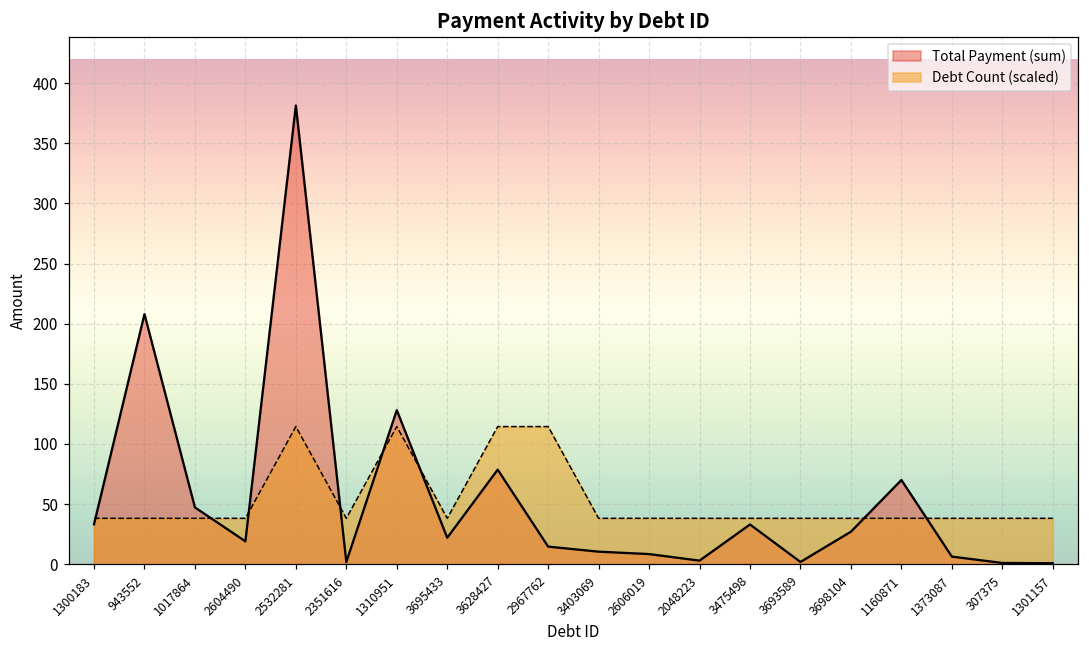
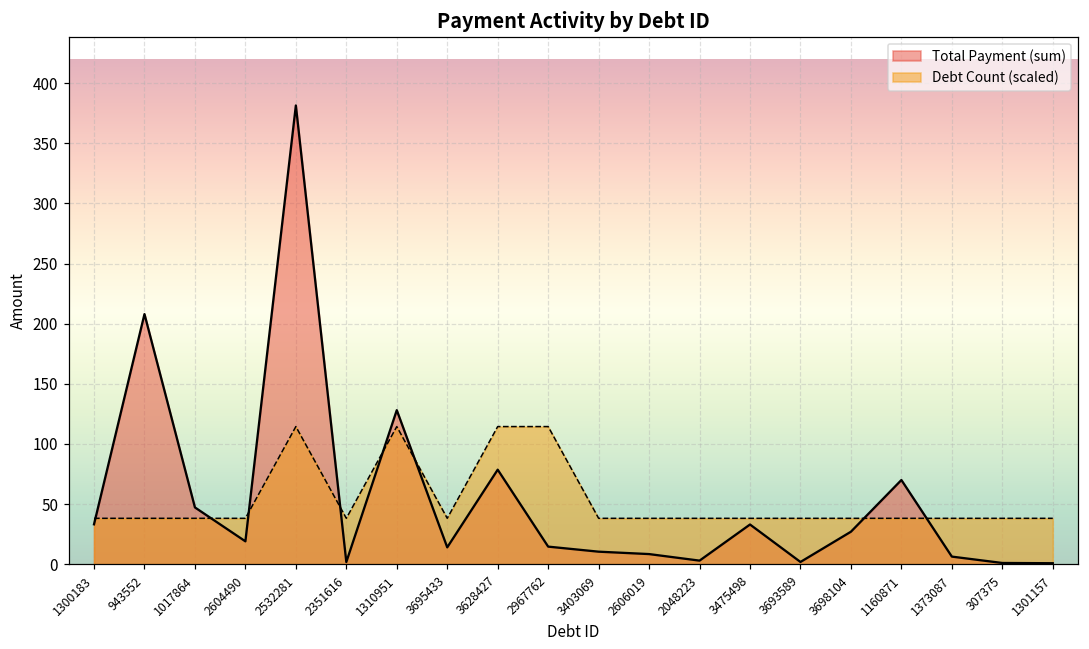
  {
    "Total Payment (sum)": {
      "1300183": 33,
      "943552": 208,
      "1017864": 47,
      "2604490": 19,
      "2532281": 382,
      "2351616": 2,
      "1310951": 128,
-     "3695433": 22,
+     "3695433": 14,
      "3628427": 79,
      "2967762": 15,
      "3403069": 10,
      "2606019": 8,
      "2048223": 3,
      "3475498": 33,
      "3693589": 2,
      "3698104": 27,
      "1160871": 70,
      "1373087": 6,
      "307375": 1,
      "1301157": 1
    },
    "Debt Count (scaled)": {
      "1300183": 38,
      "943552": 38,
      "1017864": 38,
      "2604490": 38,
      "2532281": 114,
      "2351616": 38,
      "1310951": 114,
      "3695433": 38,
      "3628427": 114,
      "2967762": 114,
      "3403069": 38,
      "2606019": 38,
      "2048223": 38,
      "3475498": 38,
      "3693589": 38,
      "3698104": 38,
      "1160871": 38,
      "1373087": 38,
      "307375": 38,
      "1301157": 38
    }
  }
